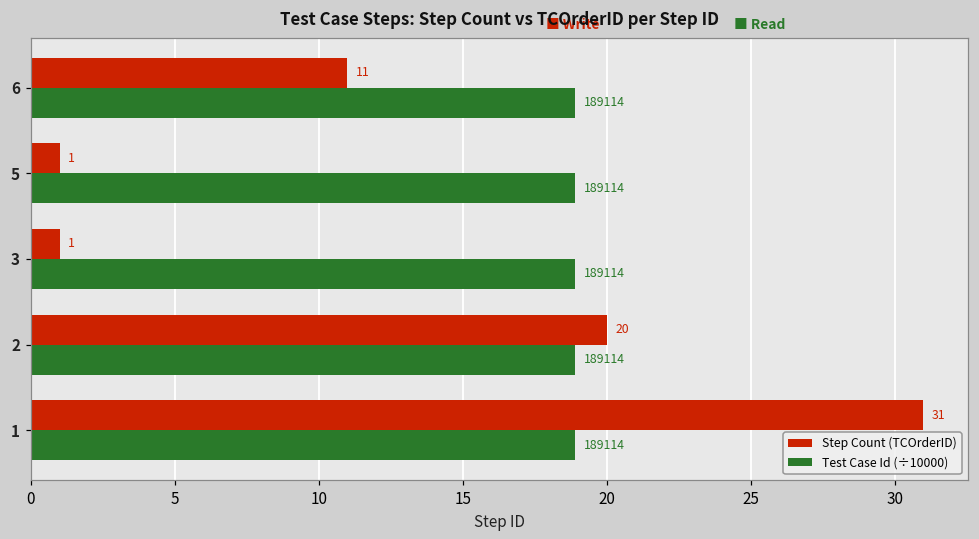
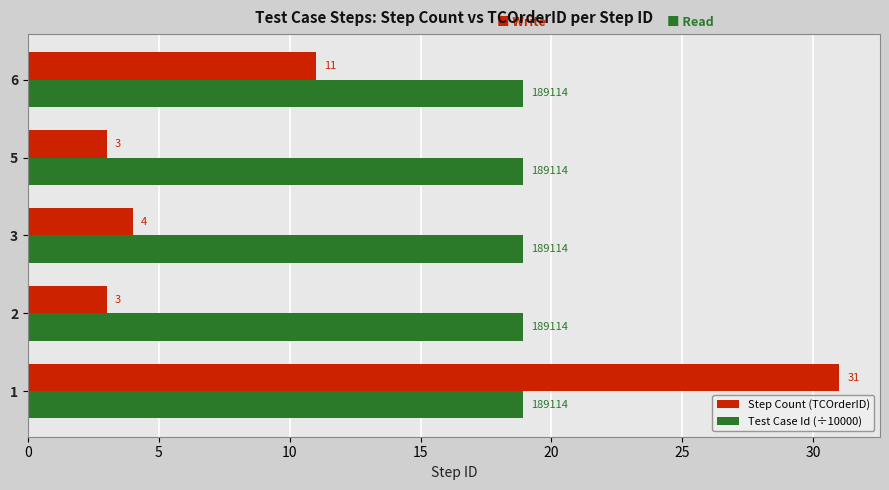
  {
    "Step Count (TCOrderID)": {
      "6": 11,
-     "5": 1,
-     "3": 1,
-     "2": 20,
+     "5": 3,
+     "3": 4,
+     "2": 3,
      "1": 31
    }
  }
